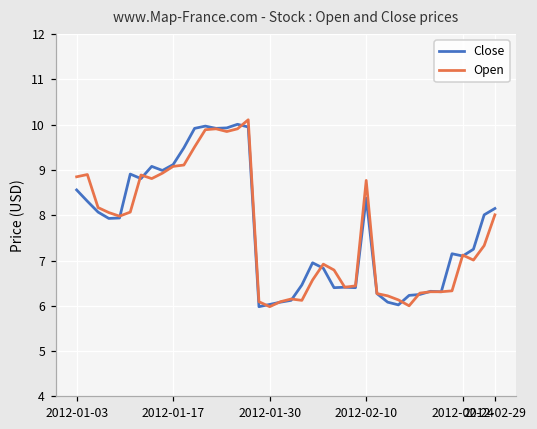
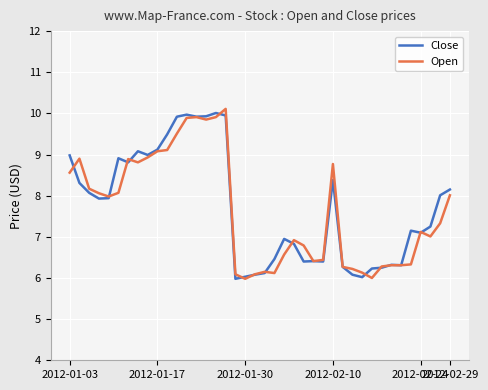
  {
    "Close": {
-     "2012-01-03": 8.6,
+     "2012-01-03": 9.0,
      "2012-02-10": 8.4
    },
    "Open": {
-     "2012-01-03": 8.9,
+     "2012-01-03": 8.6,
      "2012-02-10": 8.8
    }
  }
